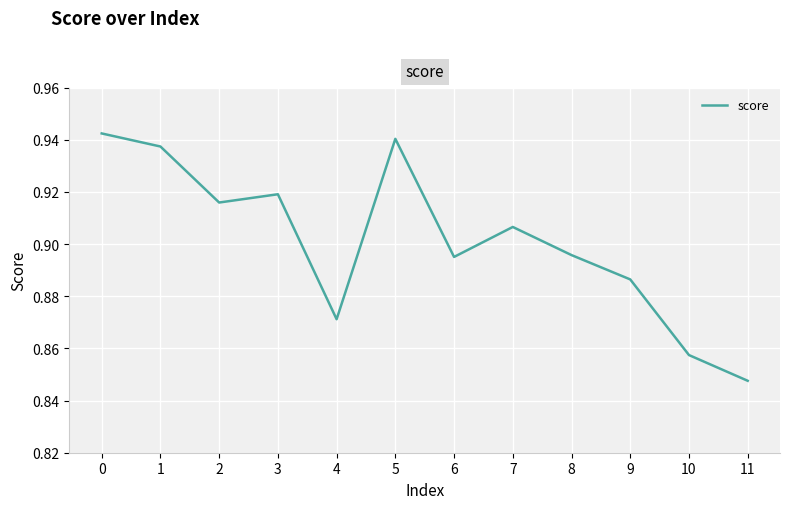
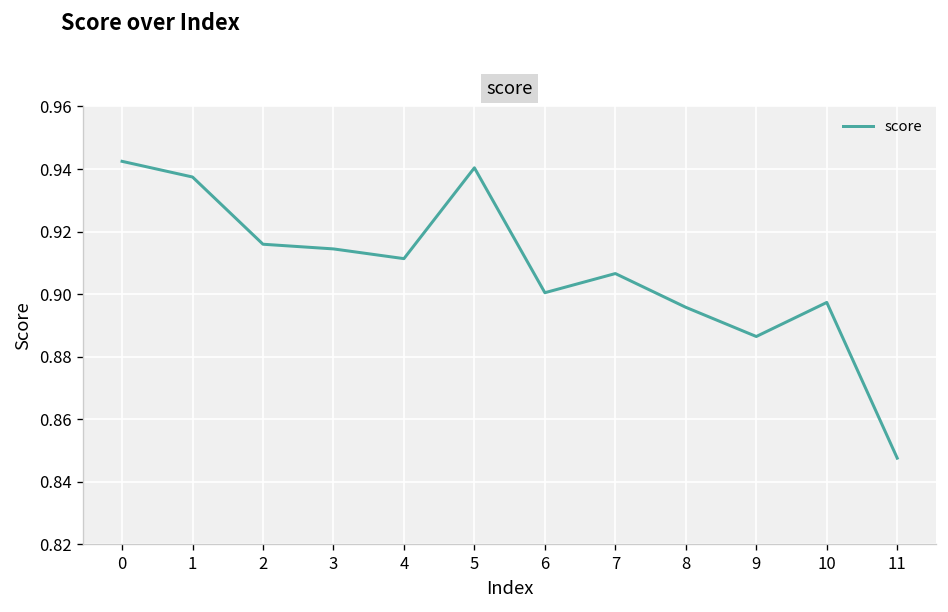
  {
    "0": 0.942,
    "1": 0.937,
    "2": 0.916,
-   "3": 0.919,
-   "4": 0.871,
+   "3": 0.914,
+   "4": 0.911,
    "5": 0.940,
-   "6": 0.895,
+   "6": 0.900,
    "7": 0.907,
    "8": 0.896,
    "9": 0.886,
-   "10": 0.857,
+   "10": 0.897,
    "11": 0.848
  }
